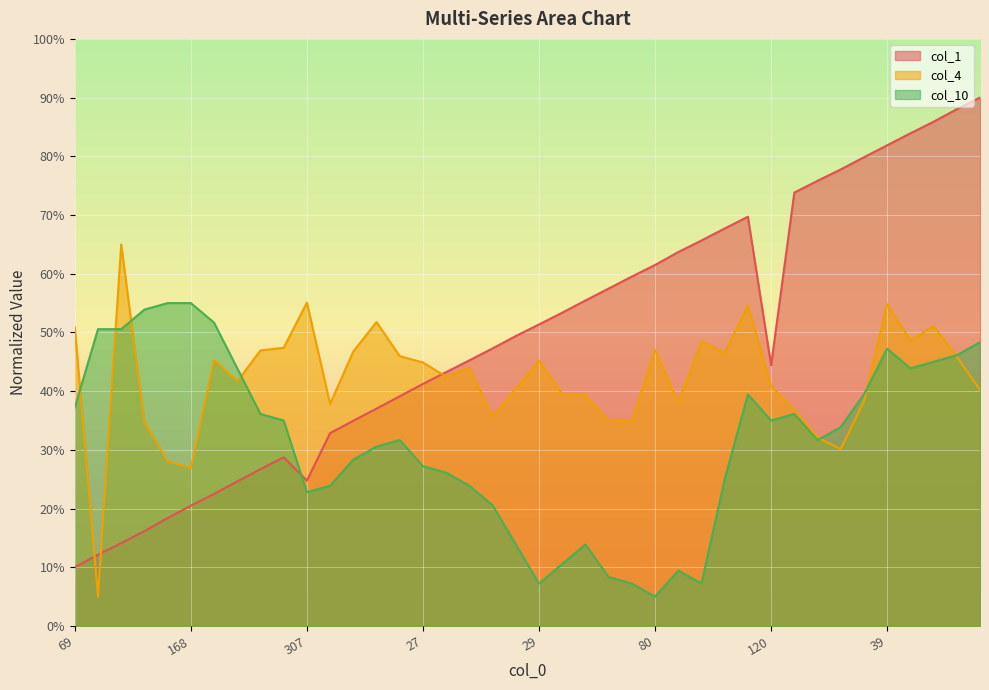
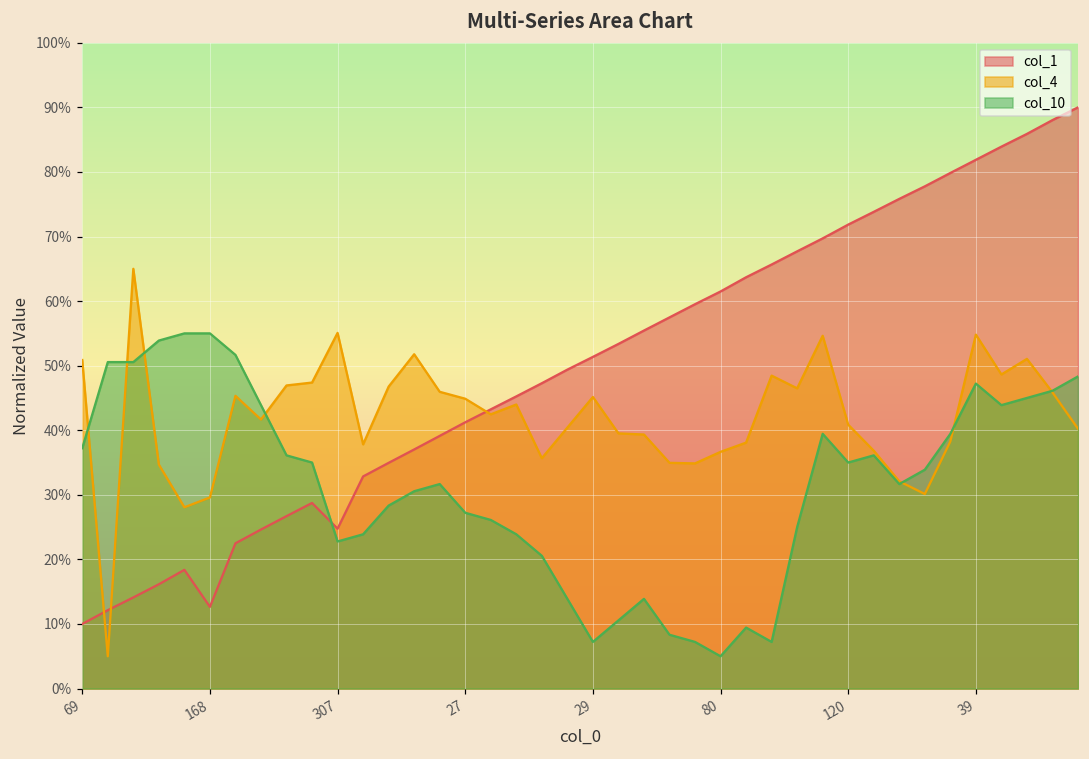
  {
    "col_1": {
      "69": "10%",
-     "168": "20%",
+     "168": "13%",
      "307": "25%",
      "80": "61%",
-     "120": "44%"
+     "120": "72%"
    },
    "col_4": {
      "69": "51%",
-     "168": "27%",
+     "168": "30%",
      "307": "55%",
-     "80": "47%",
+     "80": "37%",
      "120": "41%"
    },
    "col_10": {
      "69": "37%",
      "168": "55%",
      "307": "23%",
      "80": "5%",
      "120": "35%"
    }
  }
